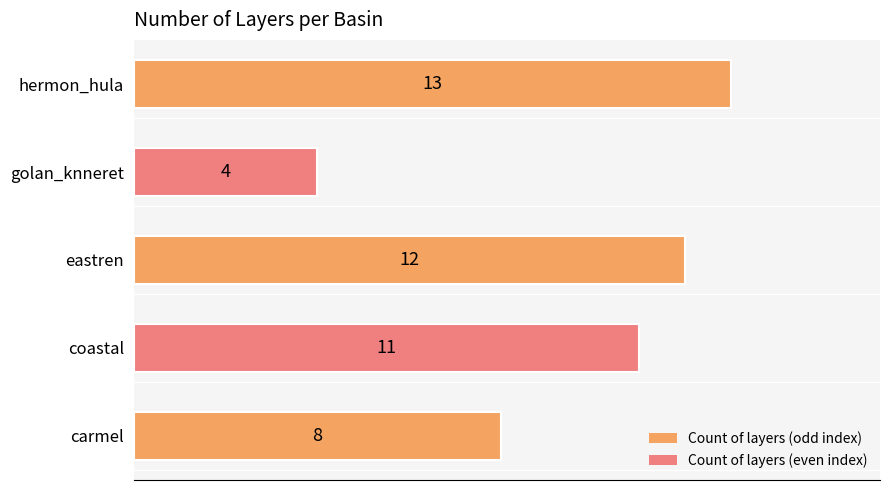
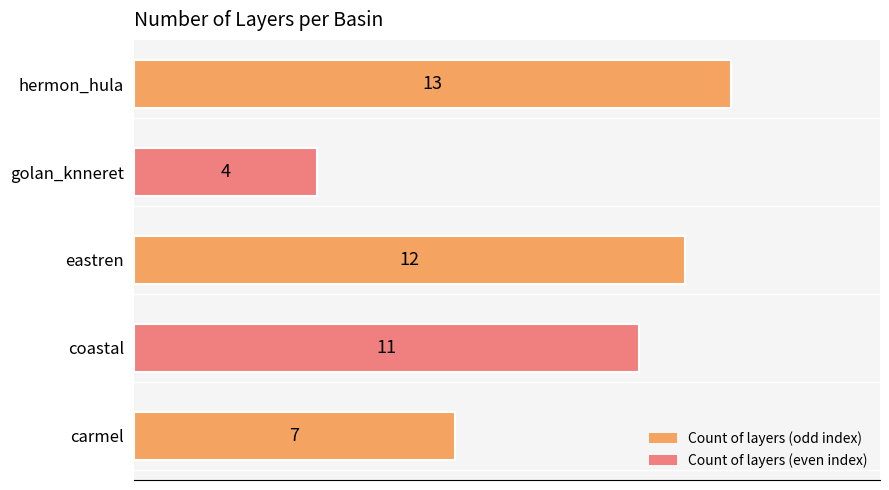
  {
    "hermon_hula": 13,
    "golan_knneret": 4,
    "eastren": 12,
    "coastal": 11,
-   "carmel": 8
+   "carmel": 7
  }
